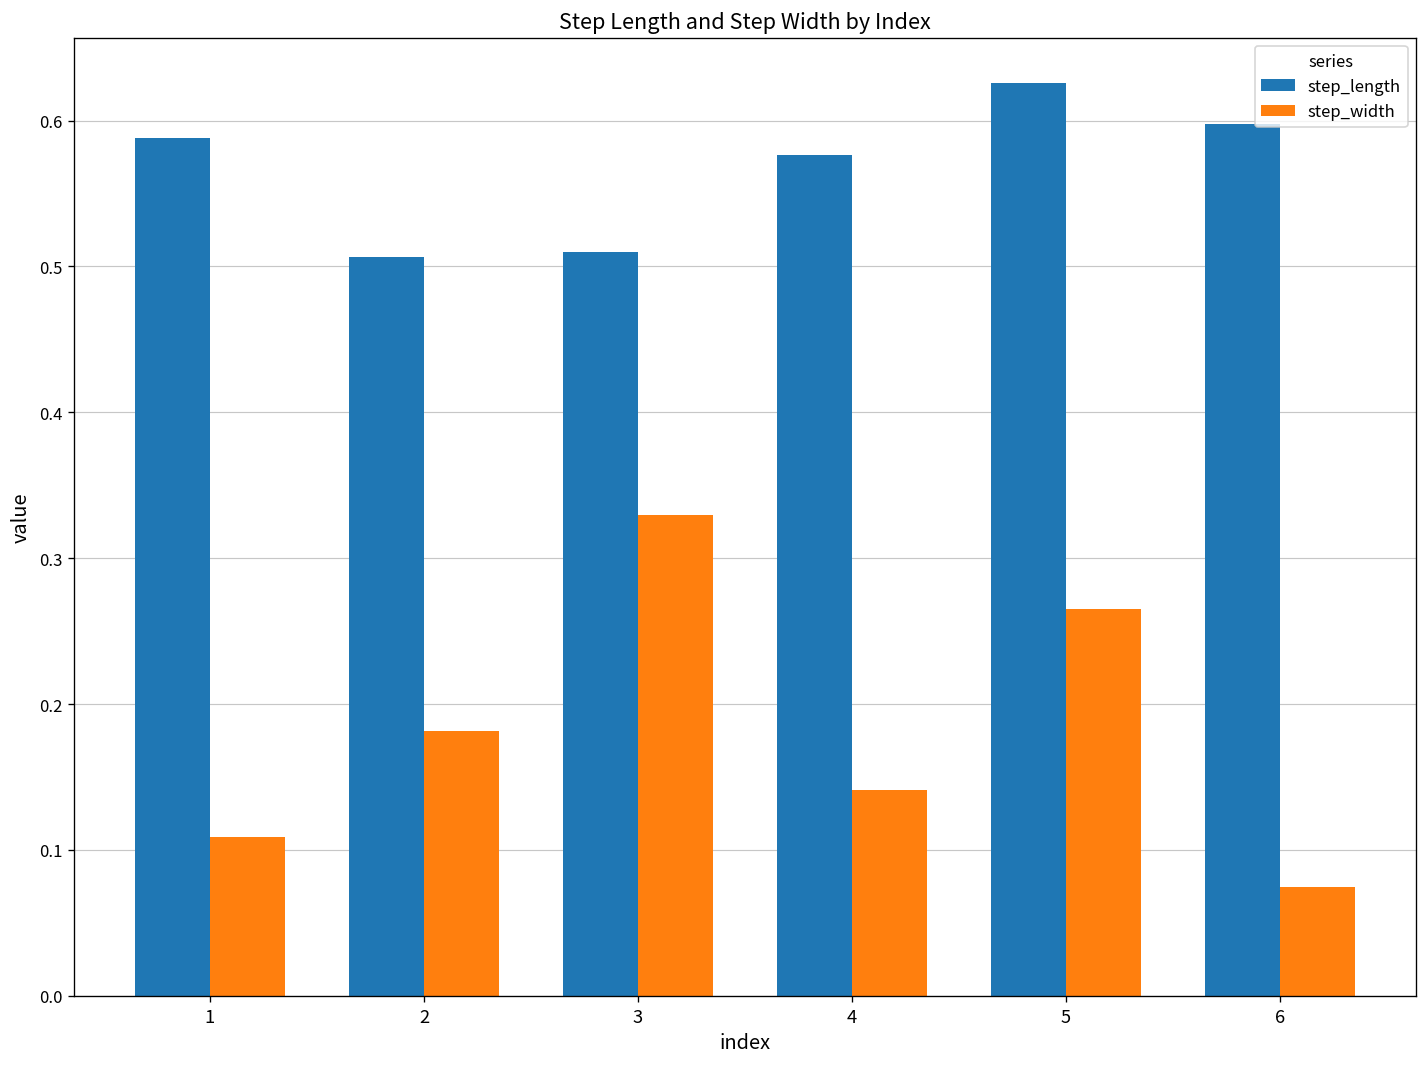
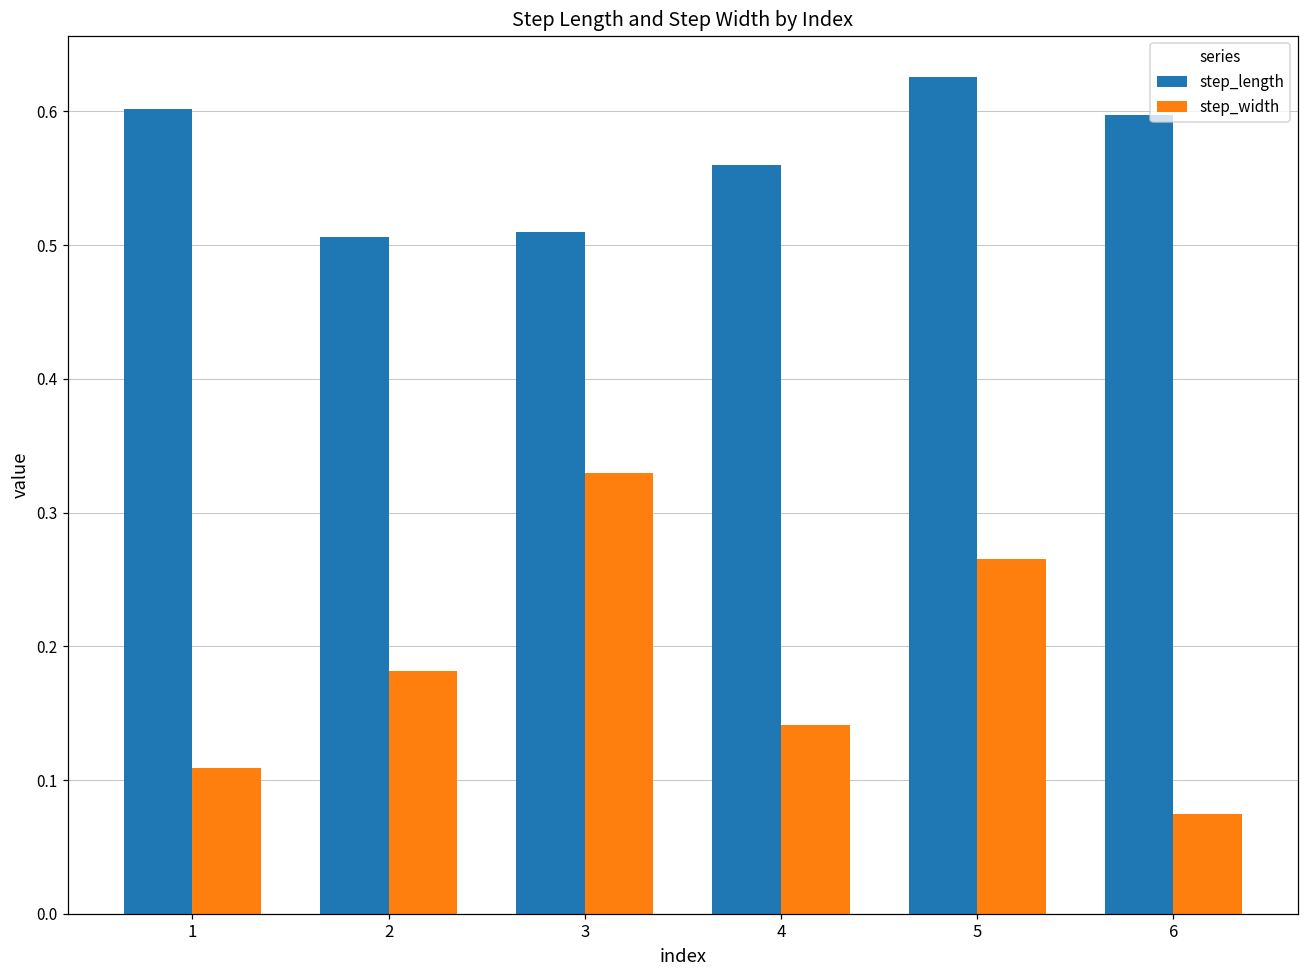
  {
    "step_length": {
-     "1": 0.588,
+     "1": 0.602,
      "2": 0.506,
      "3": 0.510,
-     "4": 0.576,
+     "4": 0.560,
      "5": 0.625,
      "6": 0.597
    },
    "step_width": {
      "1": 0.109,
      "2": 0.182,
      "3": 0.330,
      "4": 0.141,
      "5": 0.265,
      "6": 0.075
    }
  }
